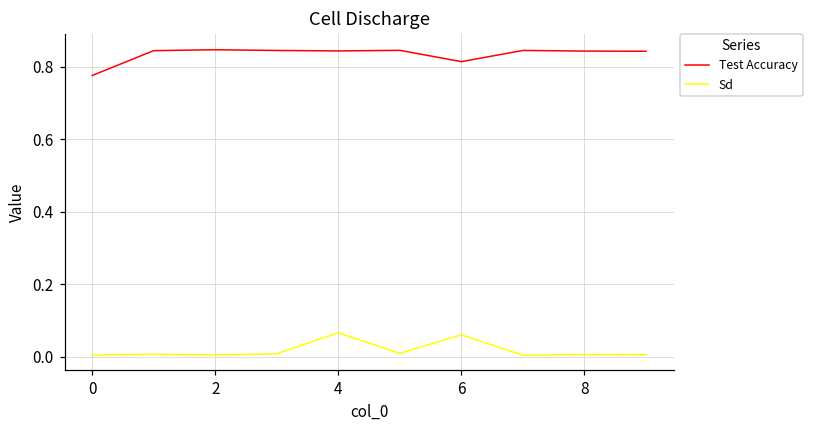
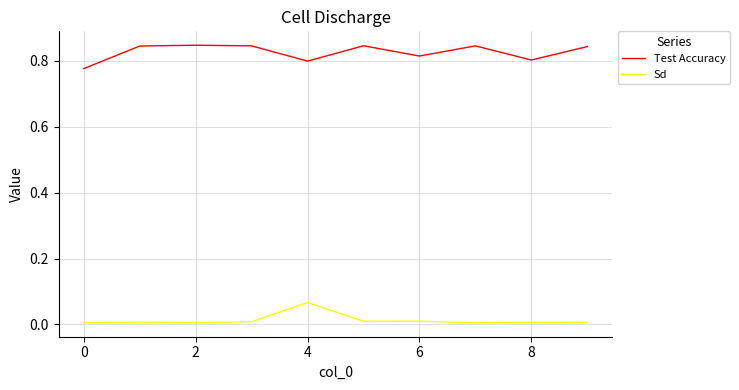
  {
    "Test Accuracy": {
      "0": 0.78,
      "2": 0.85,
-     "4": 0.84,
+     "4": 0.80,
      "6": 0.81,
-     "8": 0.84
+     "8": 0.80
    },
    "Sd": {
      "0": 0.01,
      "2": 0.01,
      "4": 0.07,
-     "6": 0.06,
+     "6": 0.01,
      "8": 0.01
    }
  }
